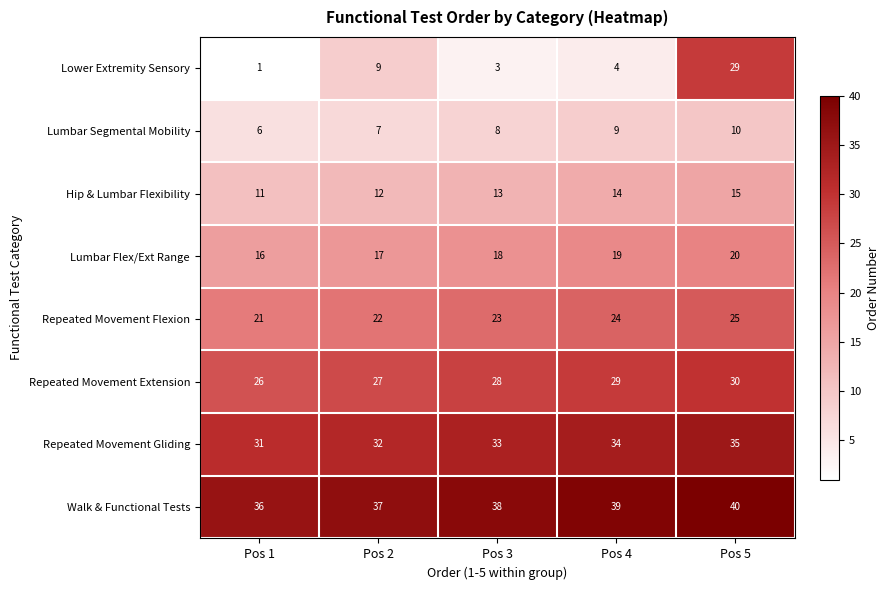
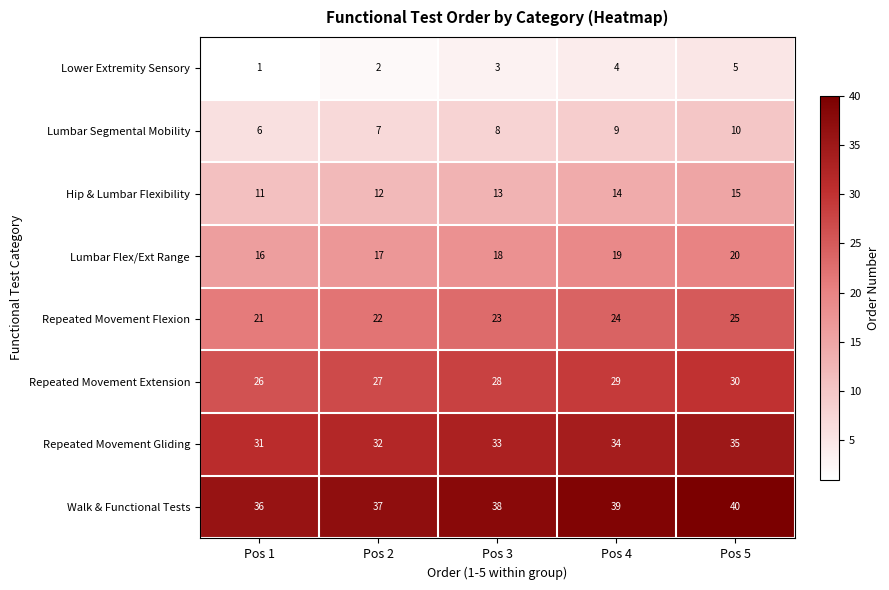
  {
    "Lower Extremity Sensory": {
      "Pos 1": 1,
-     "Pos 2": 9,
+     "Pos 2": 2,
      "Pos 3": 3,
      "Pos 4": 4,
-     "Pos 5": 29
+     "Pos 5": 5
    },
    "Lumbar Segmental Mobility": {
      "Pos 1": 6,
      "Pos 2": 7,
      "Pos 3": 8,
      "Pos 4": 9,
      "Pos 5": 10
    },
    "Hip & Lumbar Flexibility": {
      "Pos 1": 11,
      "Pos 2": 12,
      "Pos 3": 13,
      "Pos 4": 14,
      "Pos 5": 15
    },
    "Lumbar Flex/Ext Range": {
      "Pos 1": 16,
      "Pos 2": 17,
      "Pos 3": 18,
      "Pos 4": 19,
      "Pos 5": 20
    },
    "Repeated Movement Flexion": {
      "Pos 1": 21,
      "Pos 2": 22,
      "Pos 3": 23,
      "Pos 4": 24,
      "Pos 5": 25
    },
    "Repeated Movement Extension": {
      "Pos 1": 26,
      "Pos 2": 27,
      "Pos 3": 28,
      "Pos 4": 29,
      "Pos 5": 30
    },
    "Repeated Movement Gliding": {
      "Pos 1": 31,
      "Pos 2": 32,
      "Pos 3": 33,
      "Pos 4": 34,
      "Pos 5": 35
    },
    "Walk & Functional Tests": {
      "Pos 1": 36,
      "Pos 2": 37,
      "Pos 3": 38,
      "Pos 4": 39,
      "Pos 5": 40
    }
  }
